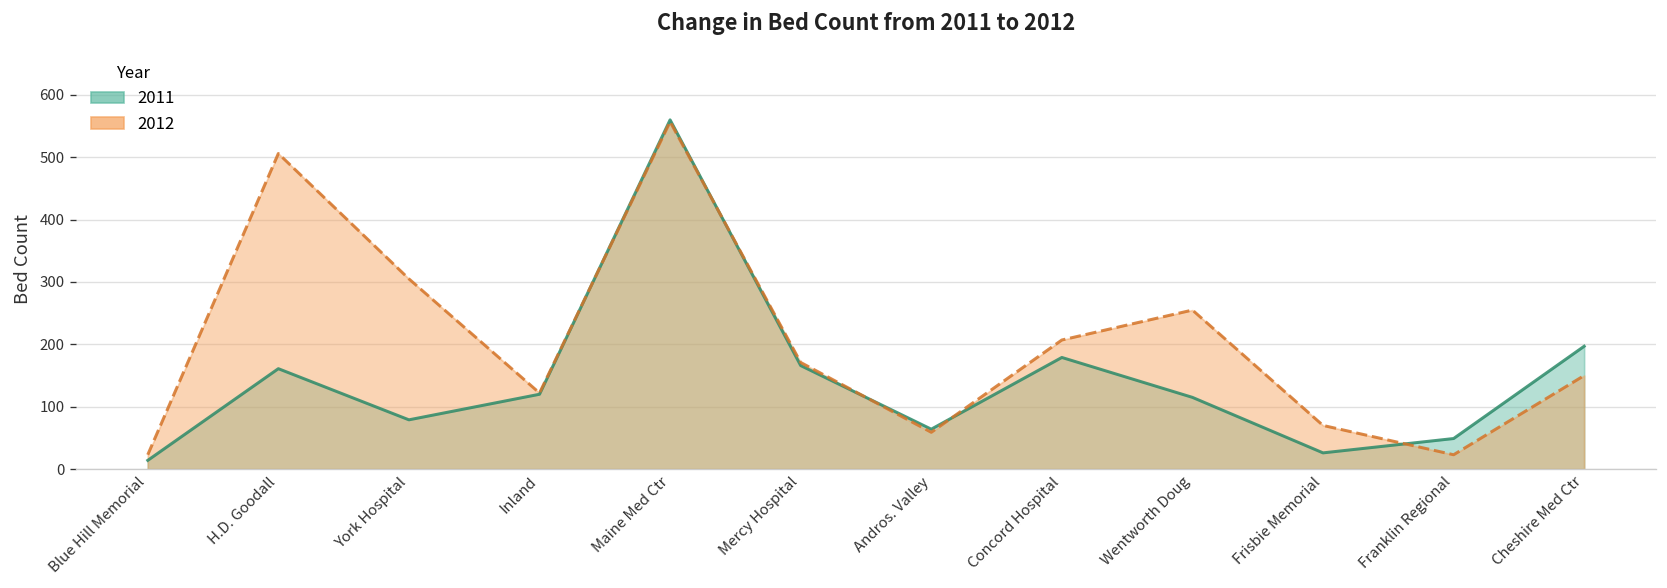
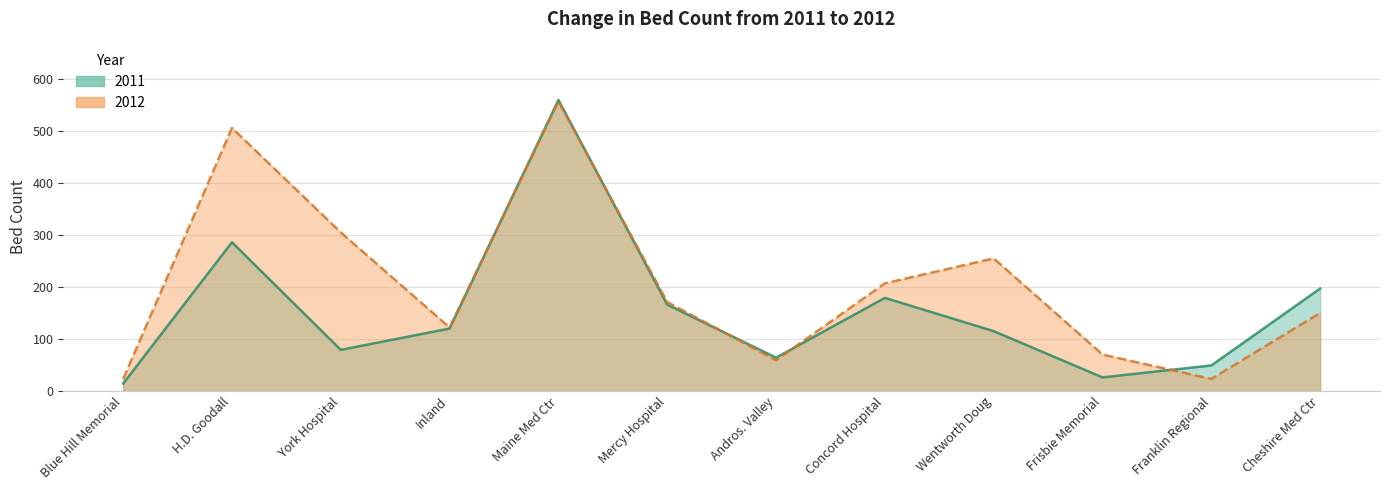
  {
    "2011": {
      "Blue Hill Memorial": 10,
-     "H.D. Goodall": 160,
+     "H.D. Goodall": 290,
      "York Hospital": 80,
      "Mercy Hospital": 170,
      "Andros. Valley": 60,
      "Concord Hospital": 180,
      "Wentworth Doug": 120,
      "Frisbie Memorial": 30,
      "Franklin Regional": 50,
      "Cheshire Med Ctr": 200
    },
    "2012": {
      "Blue Hill Memorial": 20,
      "H.D. Goodall": 510,
      "York Hospital": 310,
      "Mercy Hospital": 170,
      "Andros. Valley": 60,
      "Concord Hospital": 210,
      "Wentworth Doug": 260,
      "Frisbie Memorial": 70,
      "Franklin Regional": 20,
      "Cheshire Med Ctr": 150
    }
  }
